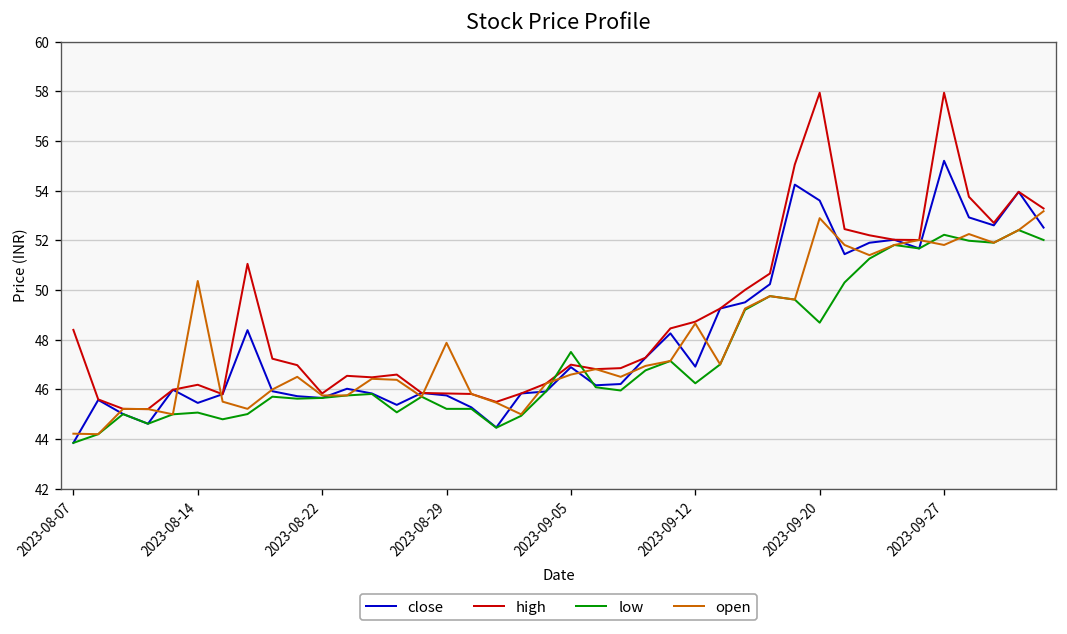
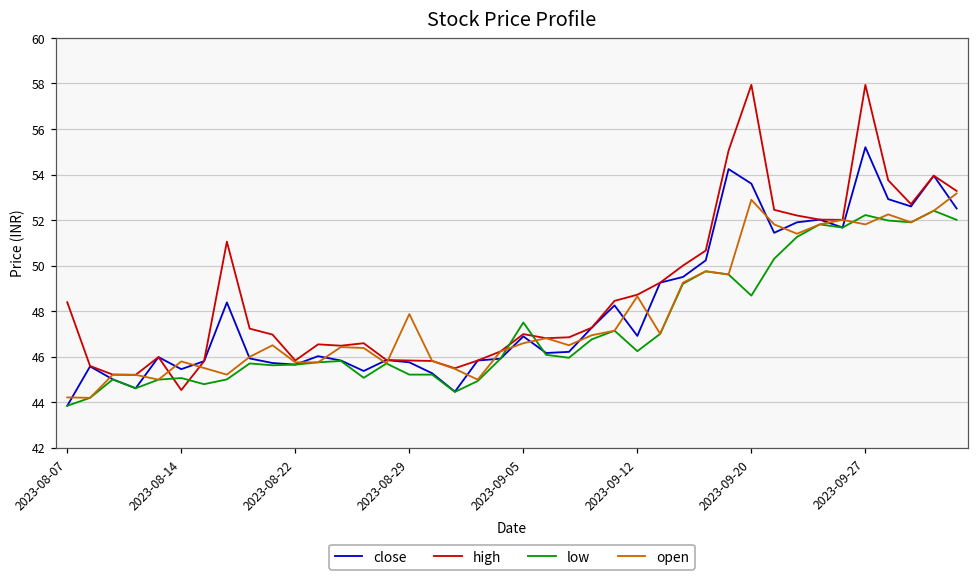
  {
    "close": {
      "2023-08-14": 45.5,
      "2023-09-12": 46.9,
      "2023-09-20": 53.6,
      "2023-09-27": 55.2
    },
    "high": {
      "2023-08-07": 48.4,
-     "2023-08-14": 46.2,
+     "2023-08-14": 44.5,
      "2023-09-20": 57.9,
      "2023-09-27": 57.9
    },
    "low": {
      "2023-08-14": 45.1,
      "2023-08-29": 45.2,
      "2023-09-05": 47.5,
      "2023-09-12": 46.2,
      "2023-09-20": 48.7,
      "2023-09-27": 52.2
    },
    "open": {
      "2023-08-07": 44.2,
-     "2023-08-14": 50.4,
+     "2023-08-14": 45.8,
      "2023-08-29": 47.9,
      "2023-09-05": 46.6,
      "2023-09-20": 52.9,
      "2023-09-27": 51.8
    }
  }
